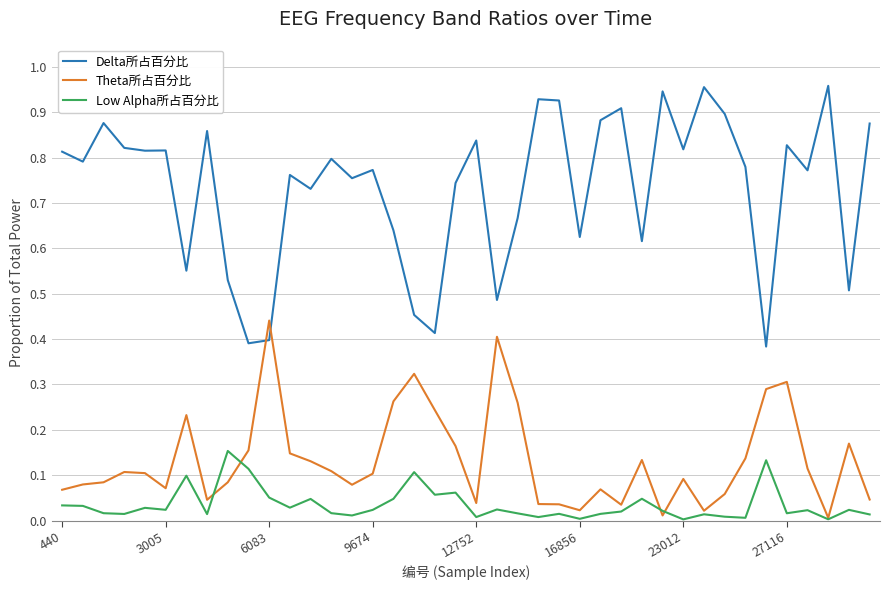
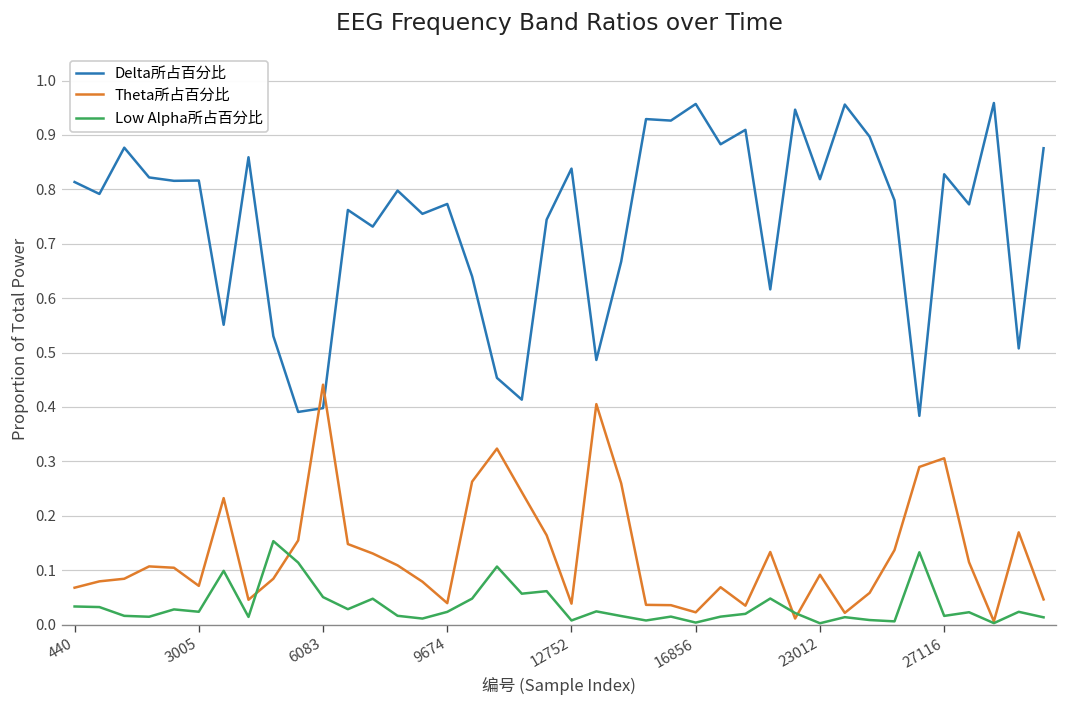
  {
    "Delta所占百分比": {
      "440": 0.81,
      "3005": 0.82,
      "6083": 0.40,
      "9674": 0.77,
      "12752": 0.84,
-     "16856": 0.63,
+     "16856": 0.96,
      "23012": 0.82,
      "27116": 0.83
    },
    "Theta所占百分比": {
      "440": 0.07,
      "3005": 0.07,
      "6083": 0.44,
-     "9674": 0.10,
+     "9674": 0.04,
      "12752": 0.04,
      "16856": 0.02,
      "23012": 0.09,
      "27116": 0.31
    },
    "Low Alpha所占百分比": {
      "440": 0.03,
      "3005": 0.02,
      "6083": 0.05,
      "9674": 0.02,
      "12752": 0.01,
      "16856": 0.00,
      "23012": 0.00,
      "27116": 0.02
    }
  }
